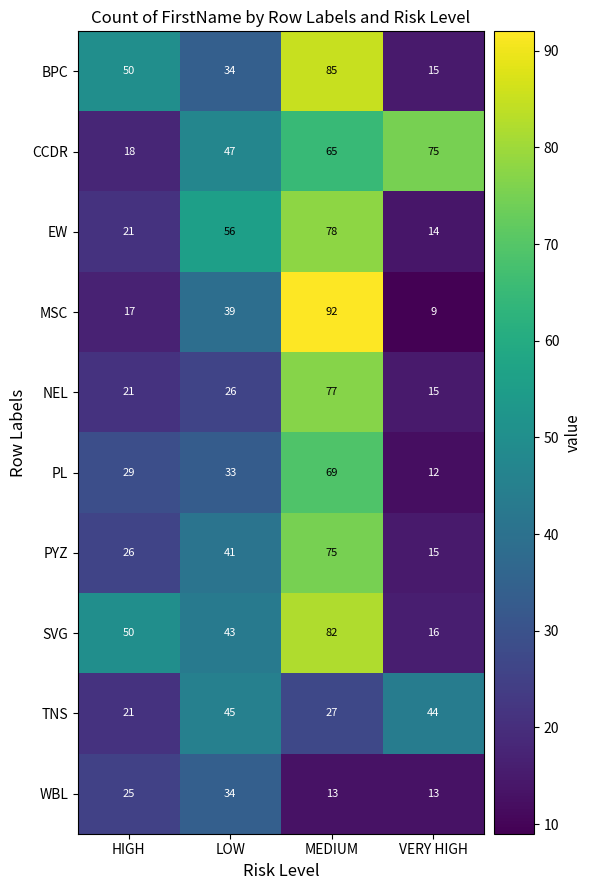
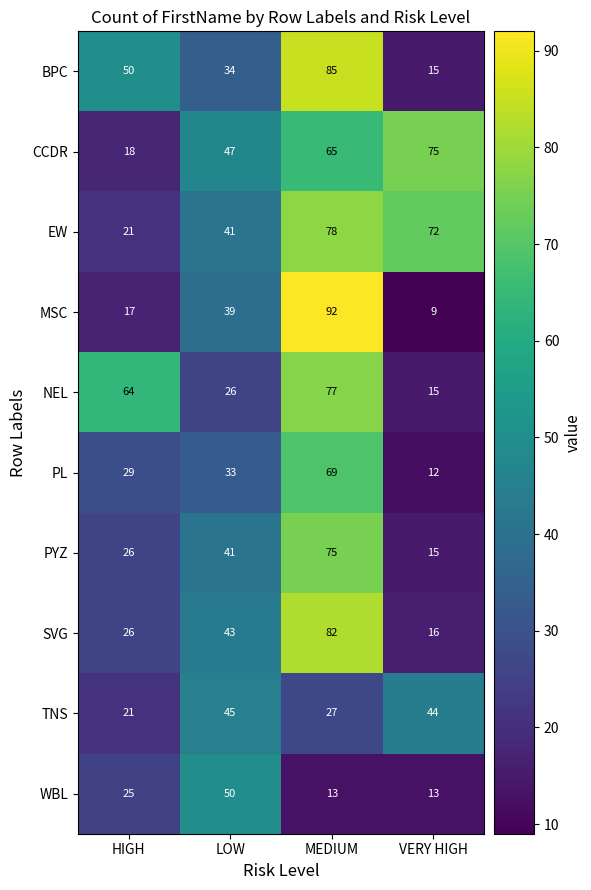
  {
    "BPC": {
      "HIGH": 50,
      "LOW": 34,
      "MEDIUM": 85,
      "VERY HIGH": 15
    },
    "CCDR": {
      "HIGH": 18,
      "LOW": 47,
      "MEDIUM": 65,
      "VERY HIGH": 75
    },
    "EW": {
      "HIGH": 21,
-     "LOW": 56,
+     "LOW": 41,
      "MEDIUM": 78,
-     "VERY HIGH": 14
+     "VERY HIGH": 72
    },
    "MSC": {
      "HIGH": 17,
      "LOW": 39,
      "MEDIUM": 92,
      "VERY HIGH": 9
    },
    "NEL": {
-     "HIGH": 21,
+     "HIGH": 64,
      "LOW": 26,
      "MEDIUM": 77,
      "VERY HIGH": 15
    },
    "PL": {
      "HIGH": 29,
      "LOW": 33,
      "MEDIUM": 69,
      "VERY HIGH": 12
    },
    "PYZ": {
      "HIGH": 26,
      "LOW": 41,
      "MEDIUM": 75,
      "VERY HIGH": 15
    },
    "SVG": {
-     "HIGH": 50,
+     "HIGH": 26,
      "LOW": 43,
      "MEDIUM": 82,
      "VERY HIGH": 16
    },
    "TNS": {
      "HIGH": 21,
      "LOW": 45,
      "MEDIUM": 27,
      "VERY HIGH": 44
    },
    "WBL": {
      "HIGH": 25,
-     "LOW": 34,
+     "LOW": 50,
      "MEDIUM": 13,
      "VERY HIGH": 13
    }
  }
